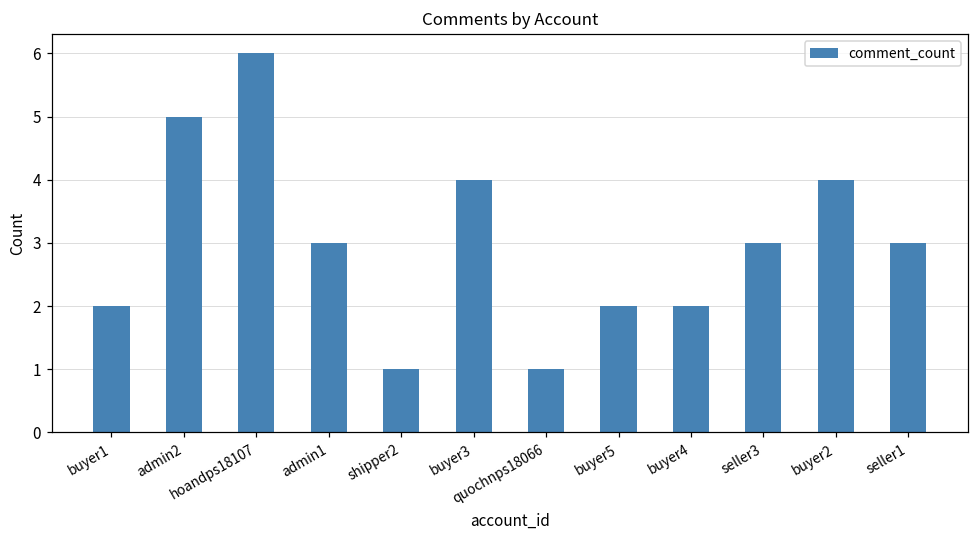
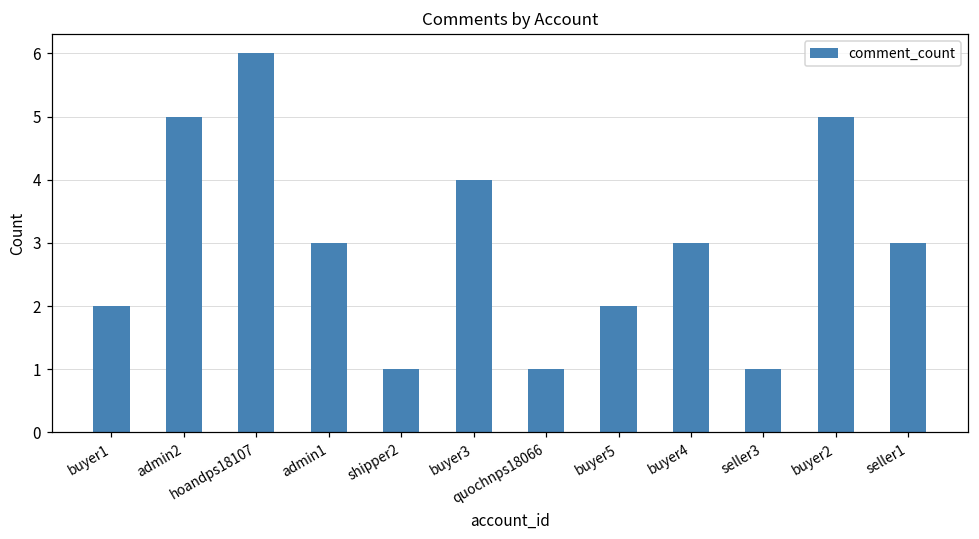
  {
    "buyer1": 2,
    "admin2": 5,
    "hoandps18107": 6,
    "admin1": 3,
    "shipper2": 1,
    "buyer3": 4,
    "quochnps18066": 1,
    "buyer5": 2,
-   "buyer4": 2,
-   "seller3": 3,
-   "buyer2": 4,
+   "buyer4": 3,
+   "seller3": 1,
+   "buyer2": 5,
    "seller1": 3
  }
